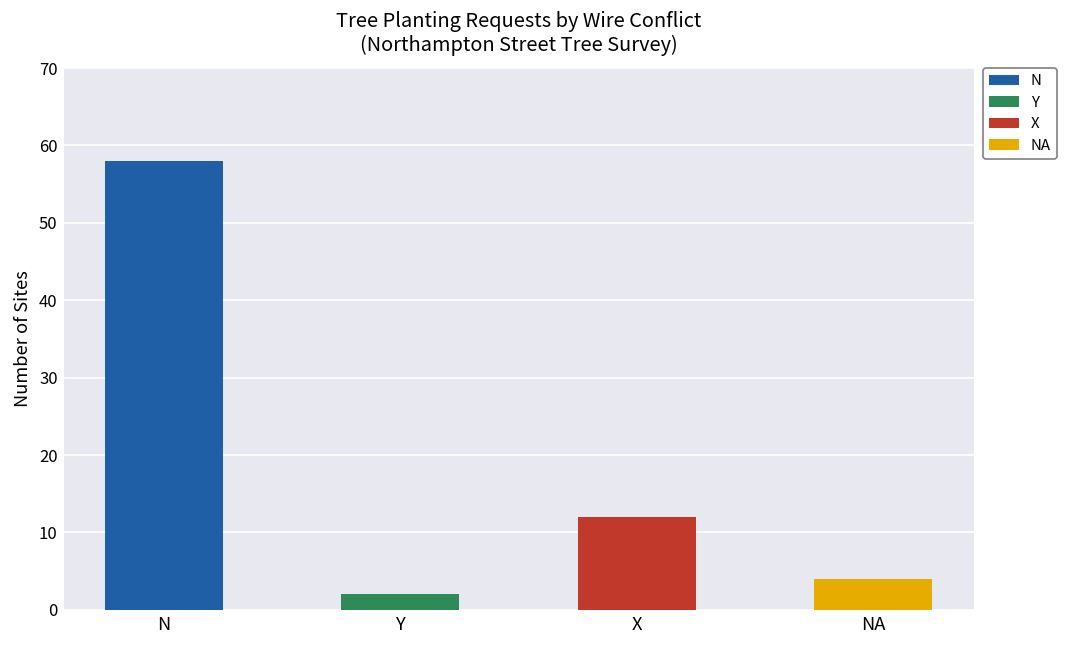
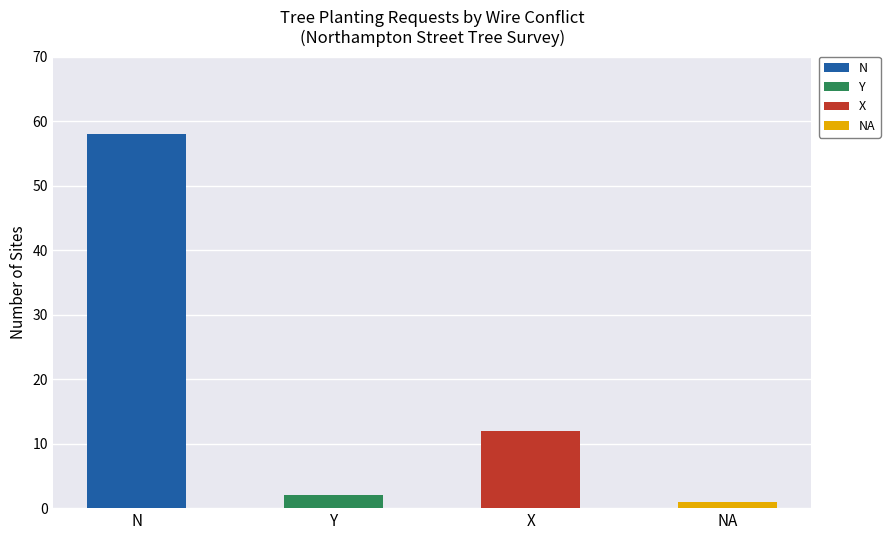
  {
    "N": 58,
    "Y": 2,
    "X": 12,
-   "NA": 4
+   "NA": 1
  }
